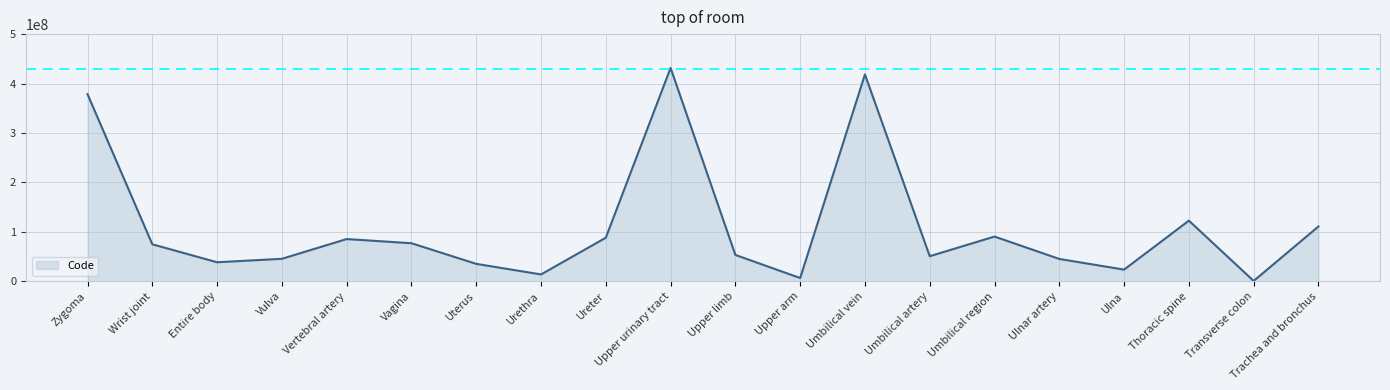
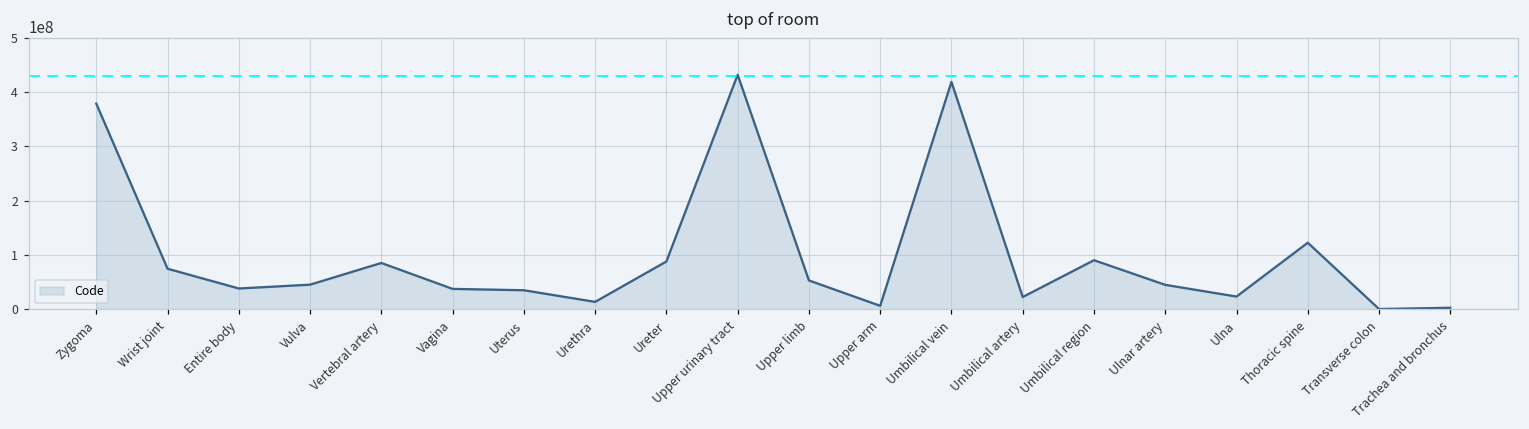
  {
    "Zygoma": 380000000,
    "Wrist joint": 70000000,
    "Entire body": 40000000,
    "Vulva": 50000000,
    "Vertebral artery": 90000000,
-   "Vagina": 80000000,
+   "Vagina": 40000000,
    "Uterus": 40000000,
    "Urethra": 10000000,
    "Ureter": 90000000,
    "Upper urinary tract": 430000000,
    "Upper limb": 50000000,
    "Upper arm": 10000000,
    "Umbilical vein": 420000000,
-   "Umbilical artery": 50000000,
+   "Umbilical artery": 20000000,
    "Umbilical region": 90000000,
    "Ulnar artery": 40000000,
    "Ulna": 20000000,
    "Thoracic spine": 120000000,
    "Transverse colon": 0,
-   "Trachea and bronchus": 110000000
+   "Trachea and bronchus": 0
  }
